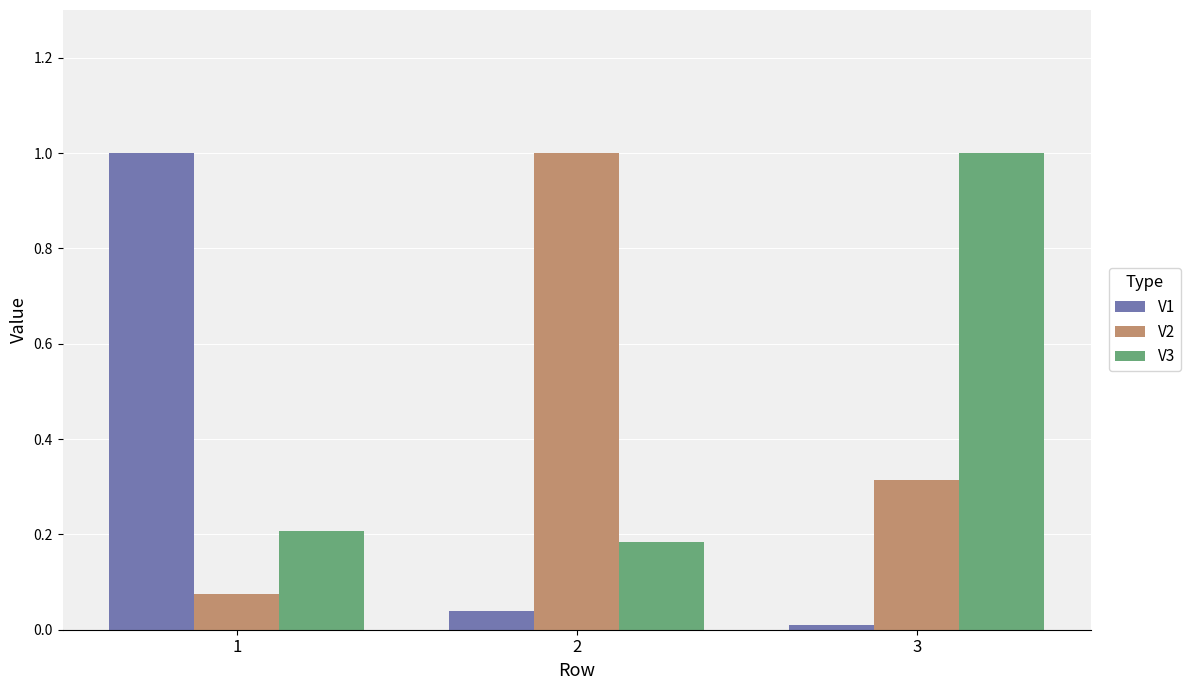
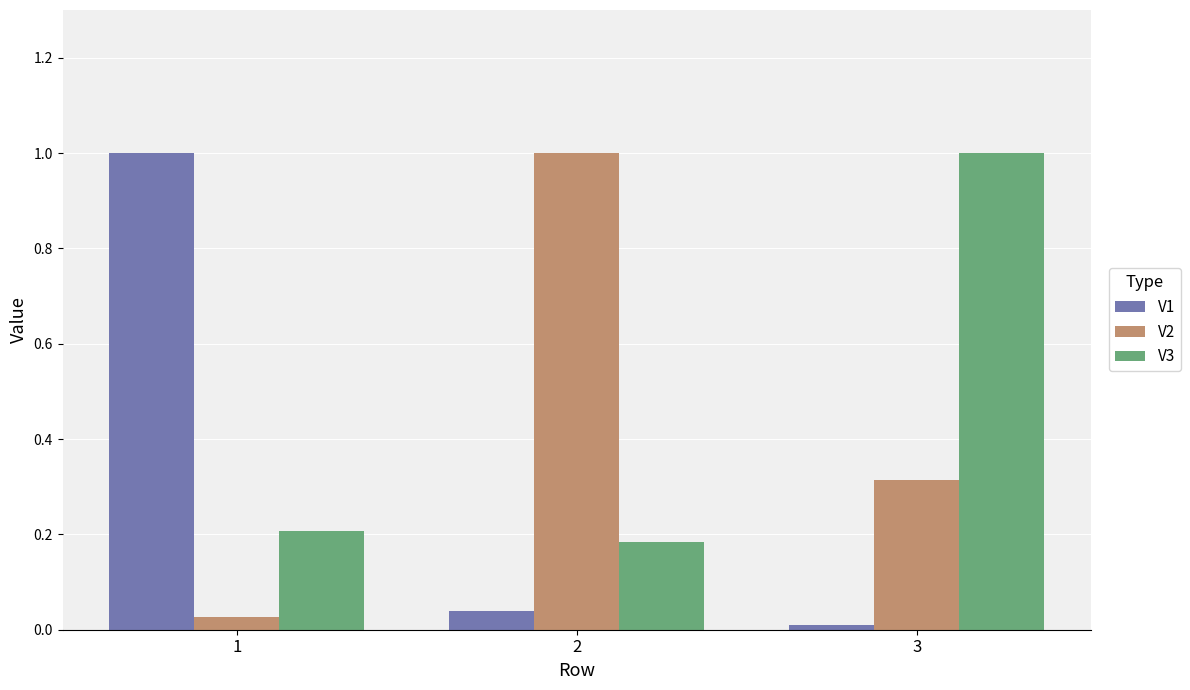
  {
    "V1": {
      "1": 1.00,
      "2": 0.04,
      "3": 0.01
    },
    "V2": {
-     "1": 0.08,
+     "1": 0.03,
      "2": 1.00,
      "3": 0.31
    },
    "V3": {
      "1": 0.21,
      "2": 0.18,
      "3": 1.00
    }
  }
